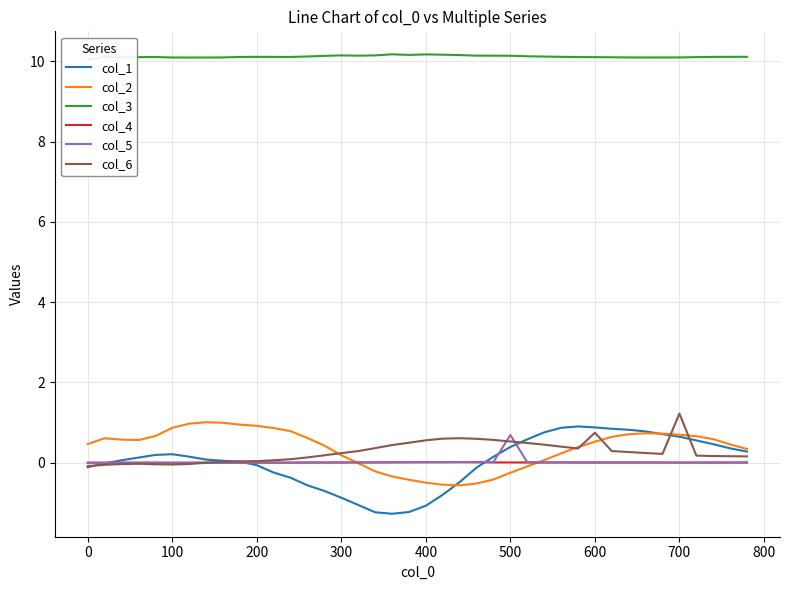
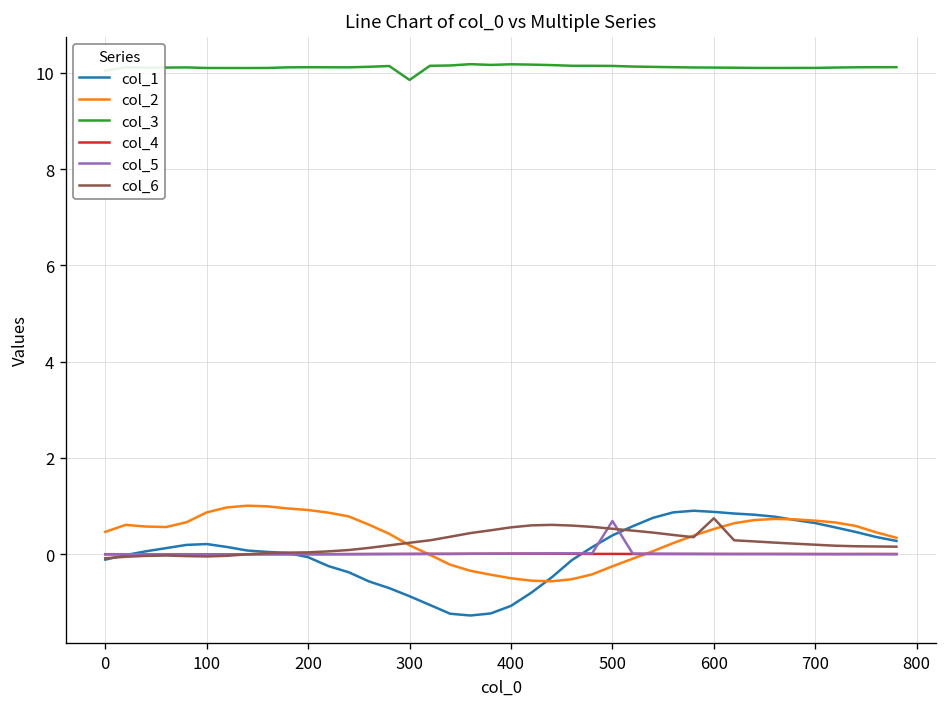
  {
    "col_1": {
      "100": 0.2,
      "300": -0.9,
      "400": -1.1,
      "500": 0.4,
      "600": 0.9
    },
    "col_2": {
      "0": 0.5,
      "100": 0.9,
      "200": 0.9,
      "400": -0.5,
      "500": -0.3,
      "600": 0.5
    },
    "col_3": {
      "100": 10.1,
      "200": 10.1,
-     "300": 10.2,
+     "300": 9.9,
      "400": 10.2,
      "500": 10.1,
      "600": 10.1,
      "700": 10.1
    },
    "col_4": {
      "500": 0.0
    },
    "col_5": {
      "500": 0.7
    },
    "col_6": {
      "400": 0.6,
      "500": 0.5,
      "600": 0.7,
-     "700": 1.2
+     "700": 0.2
    }
  }
